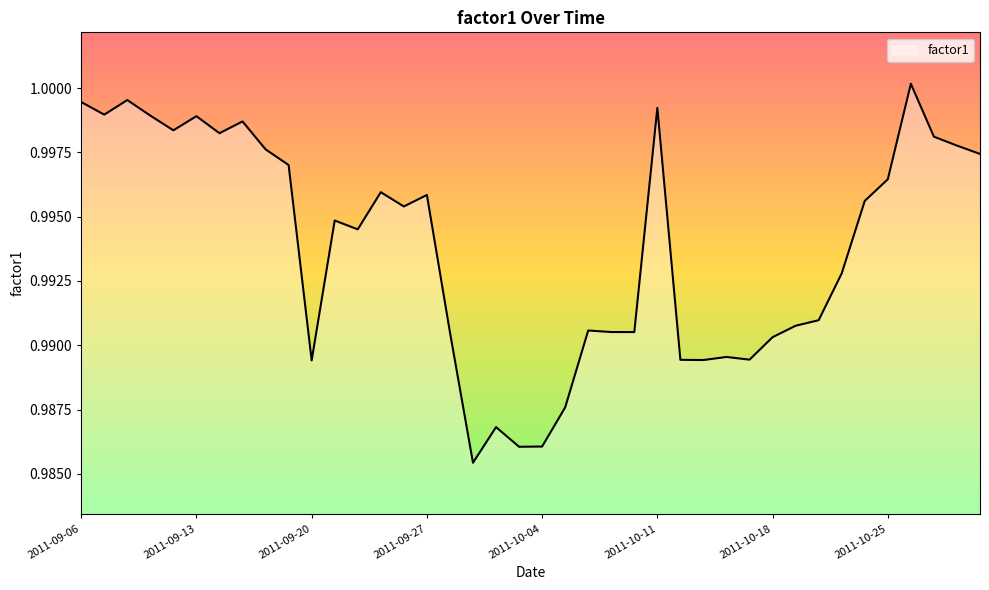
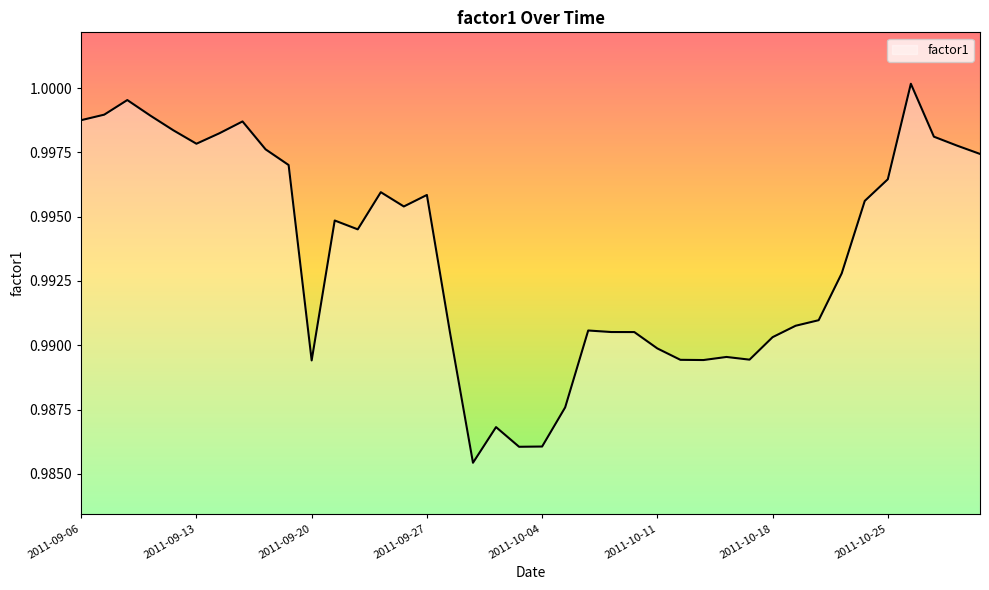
  {
-   "2011-09-06": 0.9995,
-   "2011-09-13": 0.9989,
+   "2011-09-06": 0.9988,
+   "2011-09-13": 0.9978,
    "2011-09-20": 0.9894,
    "2011-09-27": 0.9958,
    "2011-10-04": 0.9861,
-   "2011-10-11": 0.9992,
+   "2011-10-11": 0.9899,
    "2011-10-18": 0.9903,
    "2011-10-25": 0.9965
  }
